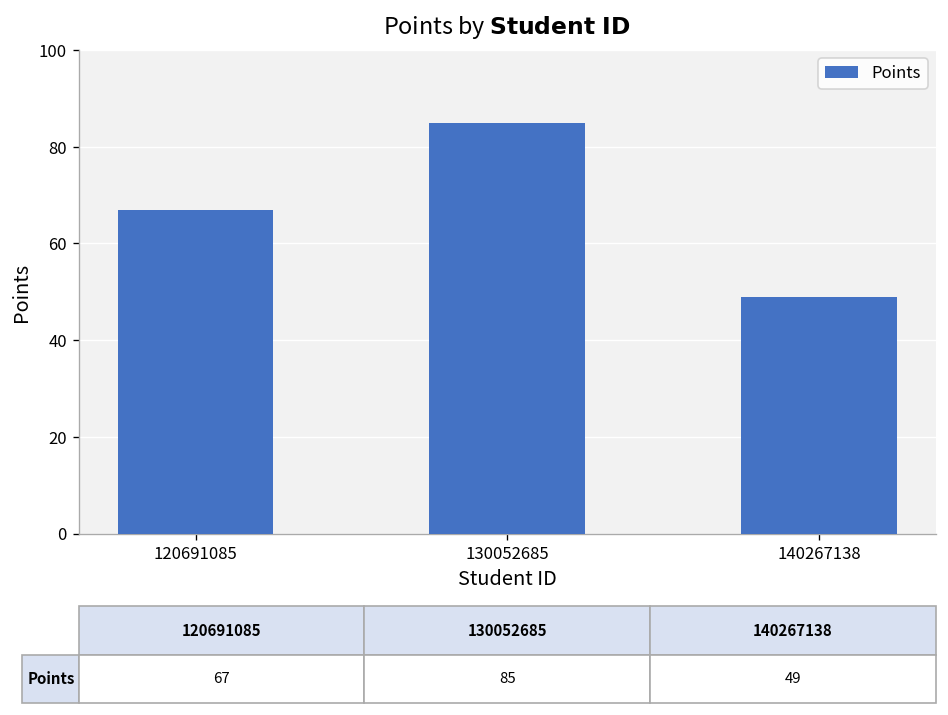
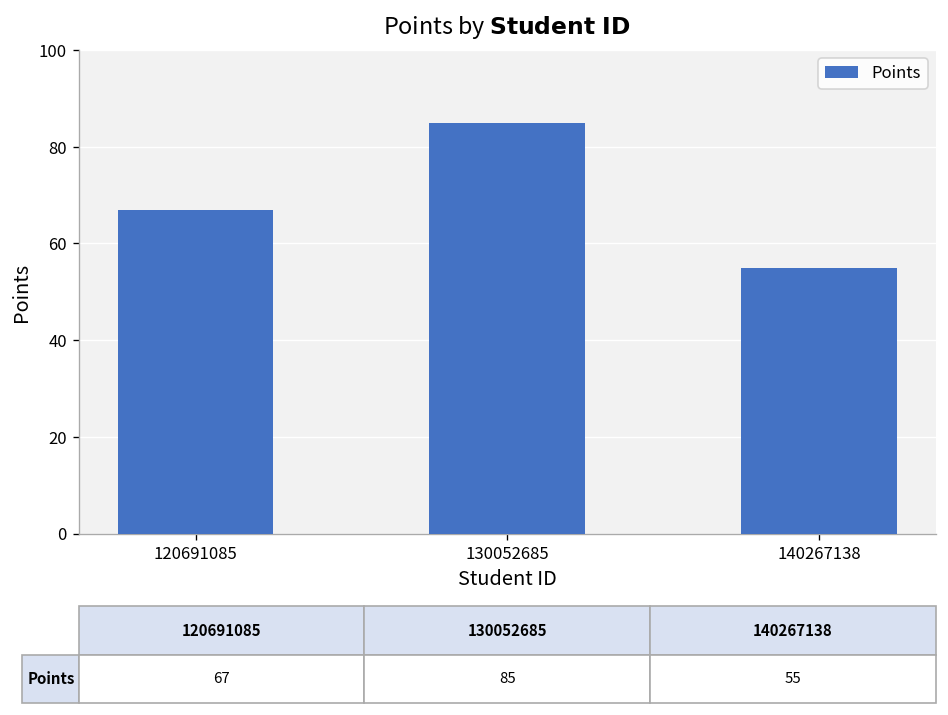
  {
-   "140267138": 49
+   "140267138": 55
  }
